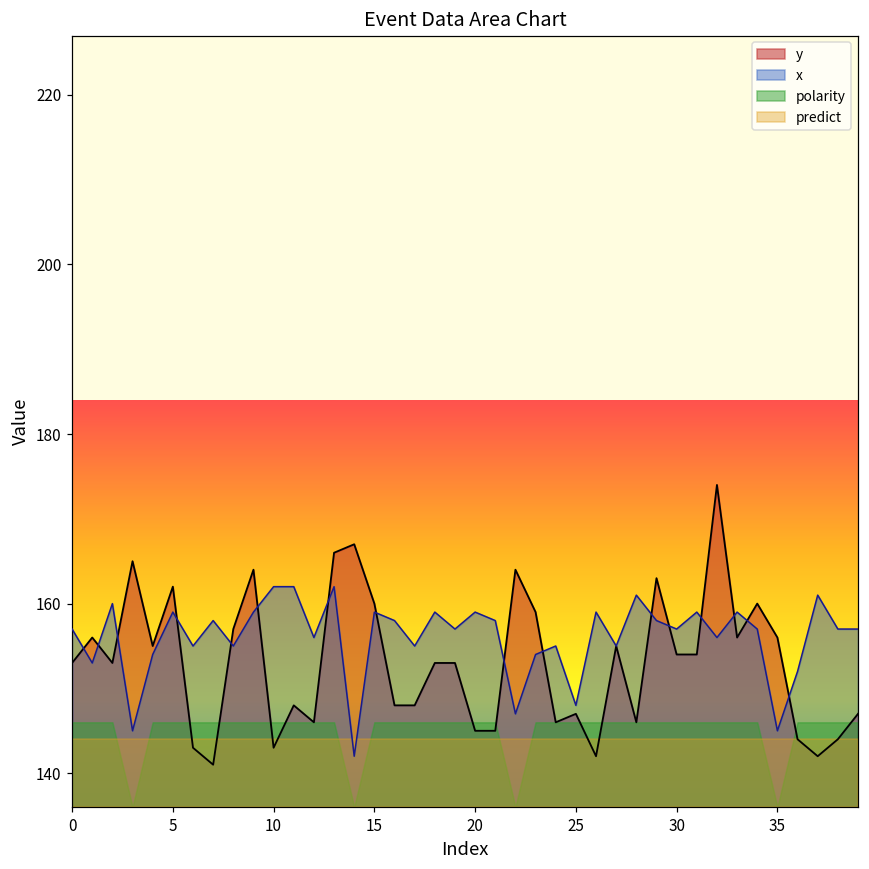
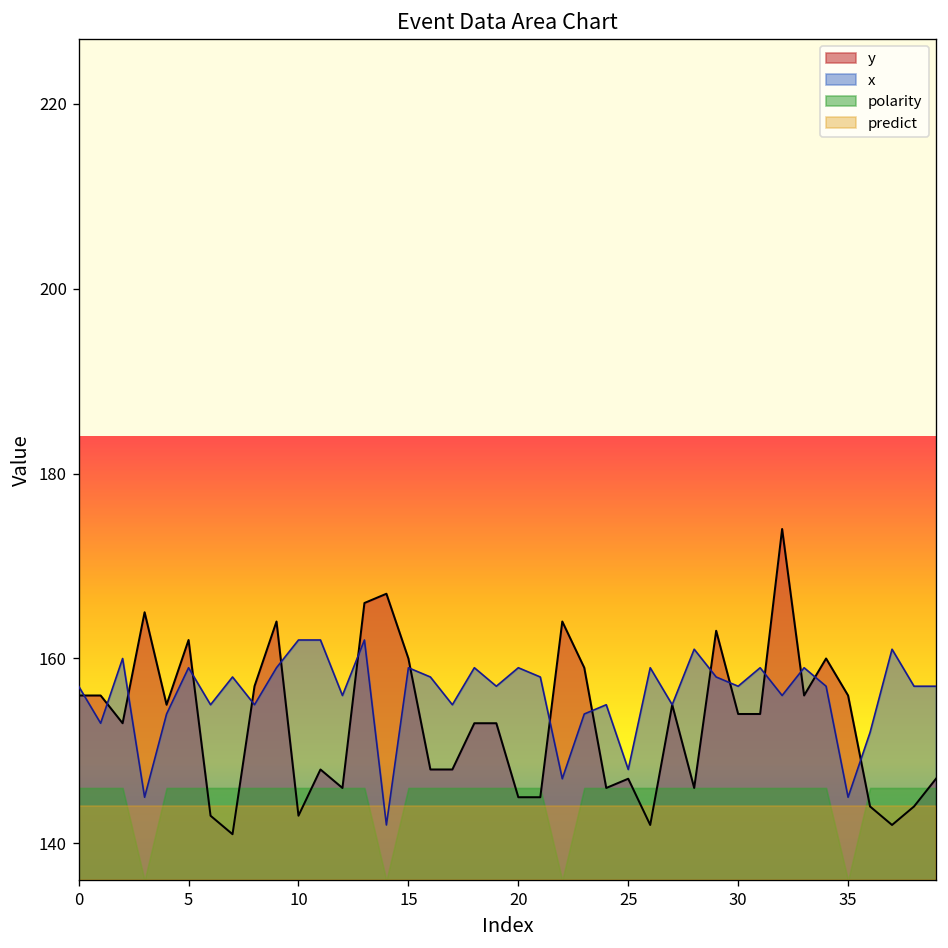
  {
    "y": {
-     "0": 153,
+     "0": 156,
      "5": 162,
      "10": 143,
      "15": 160,
      "20": 145,
      "25": 147,
      "30": 154,
      "35": 156
    },
    "x": {
      "0": 157,
      "5": 159,
      "10": 162,
      "15": 159,
      "20": 159,
      "25": 148,
      "30": 157,
      "35": 145
    },
    "polarity": {
      "0": 146,
      "5": 146,
      "10": 146,
      "15": 146,
      "20": 146,
      "25": 146,
      "30": 146,
      "35": 0
    },
    "predict": {
      "0": 144,
      "5": 144,
      "10": 144,
      "15": 144,
      "20": 144,
      "25": 144,
      "30": 144
    }
  }
